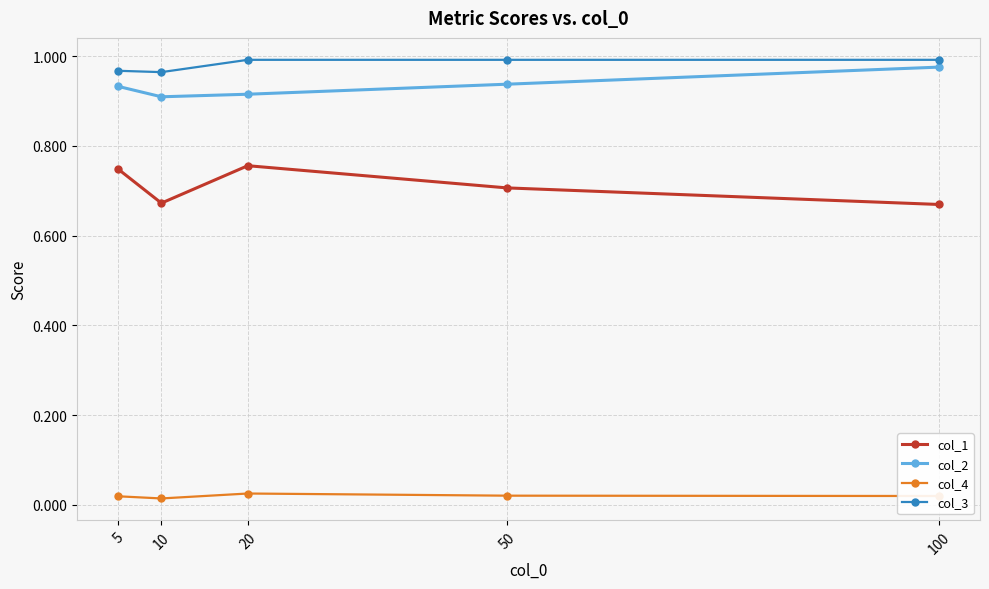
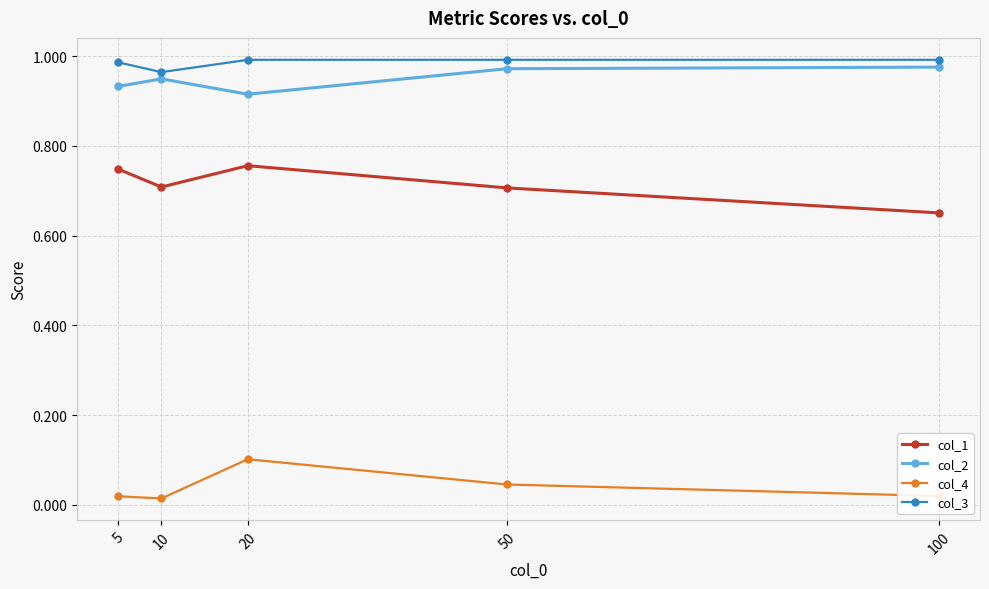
  {
    "col_1": {
      "5": 0.75,
-     "10": 0.67,
+     "10": 0.71,
      "20": 0.76,
      "50": 0.71,
-     "100": 0.67
+     "100": 0.65
    },
    "col_2": {
      "5": 0.93,
-     "10": 0.91,
+     "10": 0.95,
      "20": 0.92,
-     "50": 0.94,
+     "50": 0.97,
      "100": 0.98
    },
    "col_4": {
      "5": 0.02,
      "10": 0.01,
-     "20": 0.03,
-     "50": 0.02
+     "20": 0.10,
+     "50": 0.05
    },
    "col_3": {
-     "5": 0.97,
+     "5": 0.99,
      "10": 0.96,
      "20": 0.99,
      "50": 0.99,
      "100": 0.99
    }
  }
